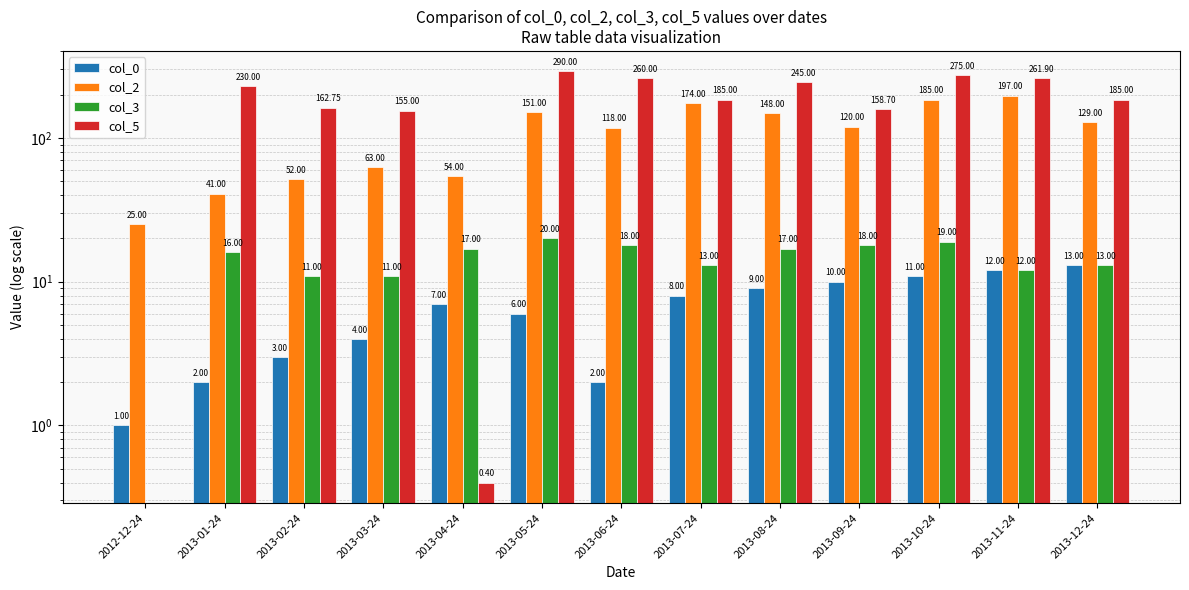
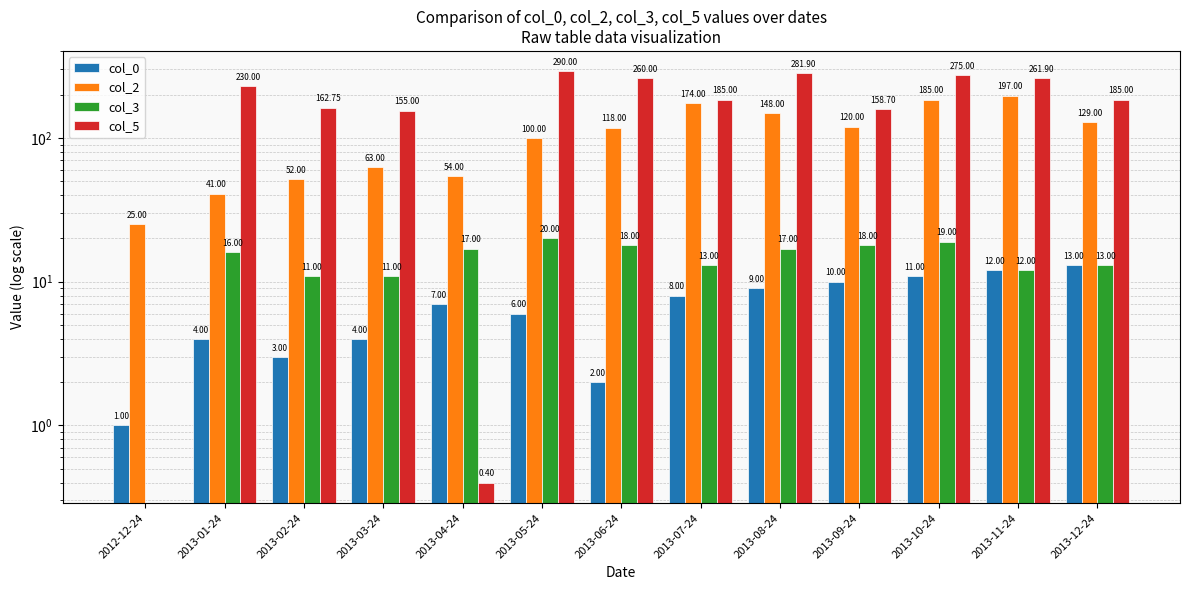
  {
    "col_0": {
      "2012-12-24": 1.00,
-     "2013-01-24": 2.00,
+     "2013-01-24": 4.00,
      "2013-02-24": 3.00,
      "2013-03-24": 4.00,
      "2013-04-24": 7.00,
      "2013-05-24": 6.00,
      "2013-06-24": 2.00,
      "2013-07-24": 8.00,
      "2013-08-24": 9.00,
      "2013-09-24": 10.00,
      "2013-10-24": 11.00,
      "2013-11-24": 12.00,
      "2013-12-24": 13.00
    },
    "col_2": {
      "2012-12-24": 25.00,
      "2013-01-24": 41.00,
      "2013-02-24": 52.00,
      "2013-03-24": 63.00,
      "2013-04-24": 54.00,
-     "2013-05-24": 151.00,
+     "2013-05-24": 100.00,
      "2013-06-24": 118.00,
      "2013-07-24": 174.00,
      "2013-08-24": 148.00,
      "2013-09-24": 120.00,
      "2013-10-24": 185.00,
      "2013-11-24": 197.00,
      "2013-12-24": 129.00
    },
    "col_3": {
      "2013-01-24": 16.00,
      "2013-02-24": 11.00,
      "2013-03-24": 11.00,
      "2013-04-24": 17.00,
      "2013-05-24": 20.00,
      "2013-06-24": 18.00,
      "2013-07-24": 13.00,
      "2013-08-24": 17.00,
      "2013-09-24": 18.00,
      "2013-10-24": 19.00,
      "2013-11-24": 12.00,
      "2013-12-24": 13.00
    },
    "col_5": {
      "2013-01-24": 230.00,
      "2013-02-24": 162.75,
      "2013-03-24": 155.00,
      "2013-04-24": 0.40,
      "2013-05-24": 290.00,
      "2013-06-24": 260.00,
      "2013-07-24": 185.00,
-     "2013-08-24": 245.00,
+     "2013-08-24": 281.90,
      "2013-09-24": 158.70,
      "2013-10-24": 275.00,
      "2013-11-24": 261.90,
      "2013-12-24": 185.00
    }
  }
